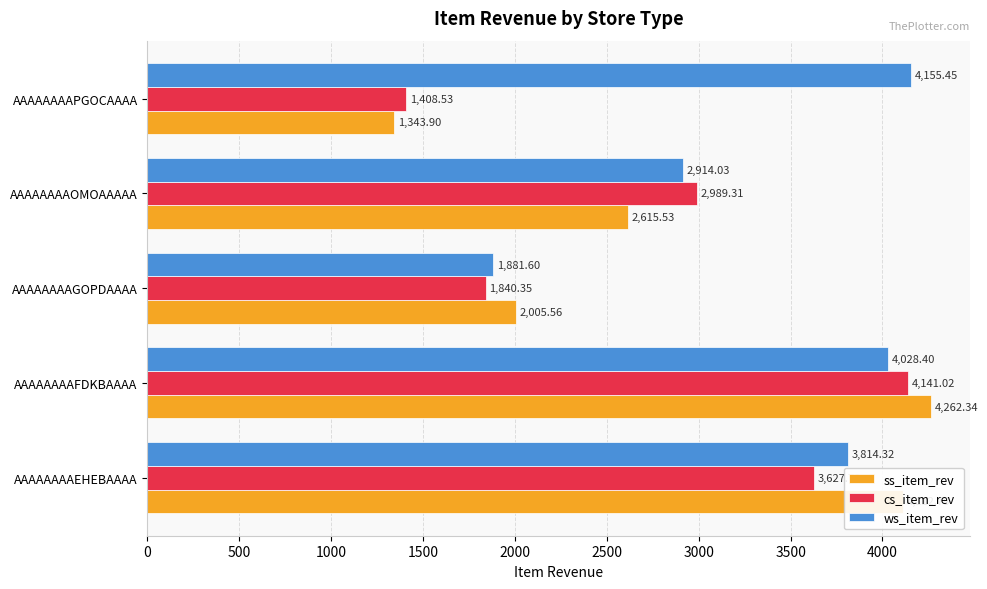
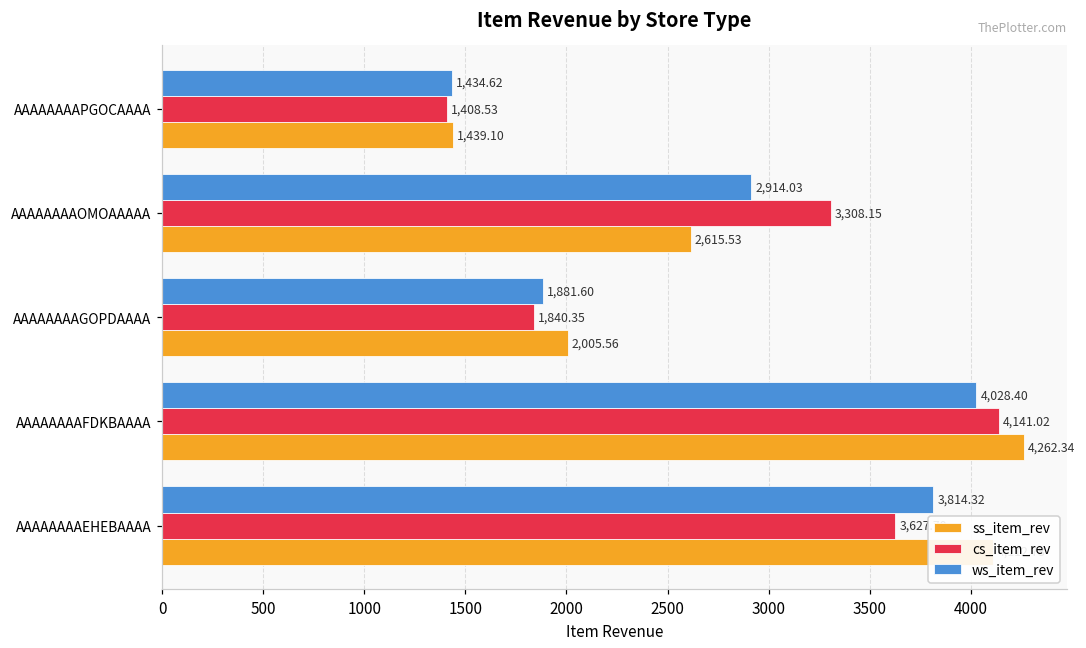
  {
    "ss_item_rev": {
-     "AAAAAAAAPGOCAAAA": "1,343.90",
+     "AAAAAAAAPGOCAAAA": "1,439.10",
      "AAAAAAAAOMOAAAAA": "2,615.53",
      "AAAAAAAAGOPDAAAA": "2,005.56",
      "AAAAAAAAFDKBAAAA": "4,262.34"
    },
    "cs_item_rev": {
      "AAAAAAAAPGOCAAAA": "1,408.53",
-     "AAAAAAAAOMOAAAAA": "2,989.31",
+     "AAAAAAAAOMOAAAAA": "3,308.15",
      "AAAAAAAAGOPDAAAA": "1,840.35",
      "AAAAAAAAFDKBAAAA": "4,141.02"
    },
    "ws_item_rev": {
-     "AAAAAAAAPGOCAAAA": "4,155.45",
+     "AAAAAAAAPGOCAAAA": "1,434.62",
      "AAAAAAAAOMOAAAAA": "2,914.03",
      "AAAAAAAAGOPDAAAA": "1,881.60",
      "AAAAAAAAFDKBAAAA": "4,028.40",
      "AAAAAAAAEHEBAAAA": "3,814.32"
    }
  }
